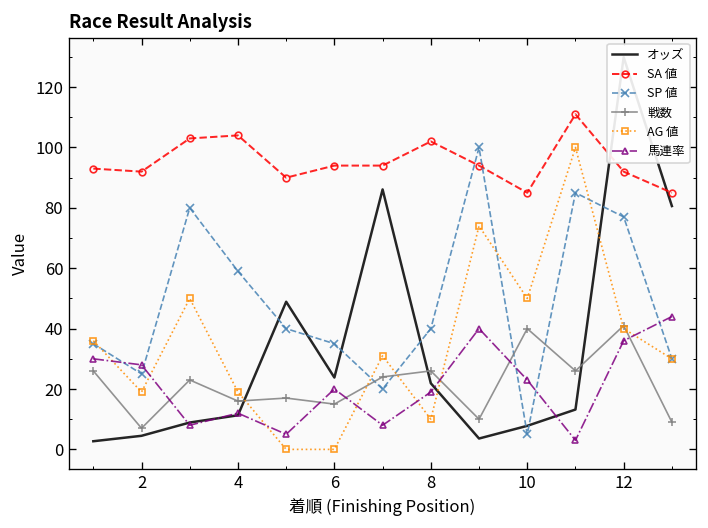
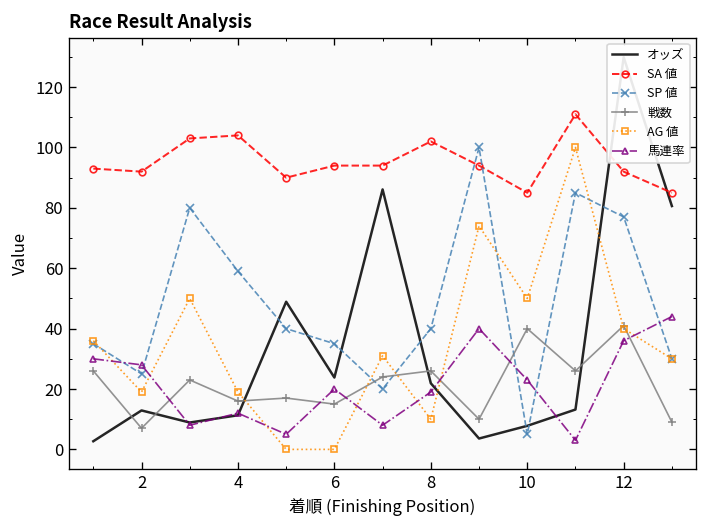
  {
    "オッズ": {
-     "2": 5,
+     "2": 13,
      "6": 24,
      "8": 22,
      "10": 8
    },
    "SA 値": {
      "2": 92,
      "4": 104,
      "6": 94,
      "8": 102,
      "10": 85,
      "12": 92
    },
    "SP 値": {
      "2": 25,
      "4": 59,
      "6": 35,
      "8": 40,
      "10": 5,
      "12": 77
    },
    "戦数": {
      "2": 7,
      "4": 16,
      "6": 15,
      "8": 26,
      "10": 40,
      "12": 41
    },
    "AG 値": {
      "2": 19,
      "4": 19,
      "6": 0,
      "8": 10,
      "10": 50,
      "12": 40
    },
    "馬連率": {
      "2": 28,
      "6": 20,
      "8": 19,
      "10": 23,
      "12": 36
    }
  }
